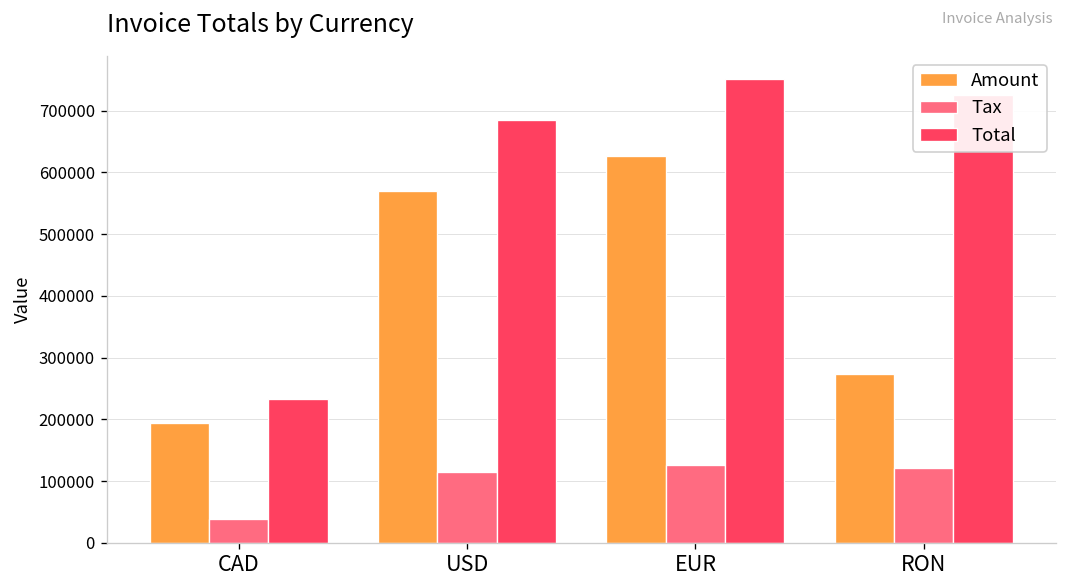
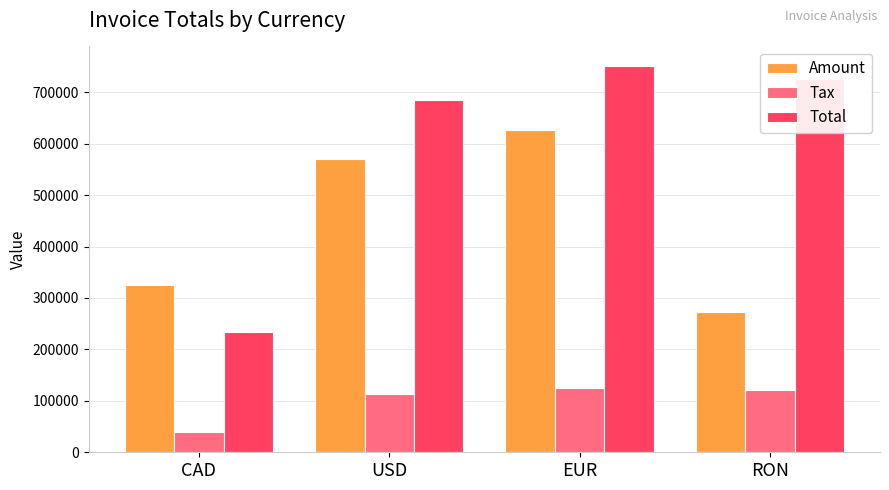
  {
    "Amount": {
-     "CAD": 190000,
+     "CAD": 330000,
      "USD": 570000,
      "EUR": 630000,
      "RON": 270000
    }
  }
